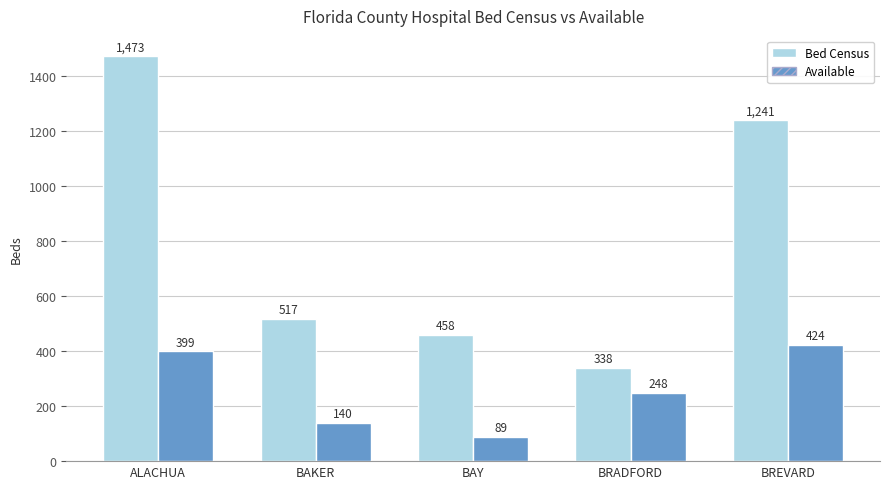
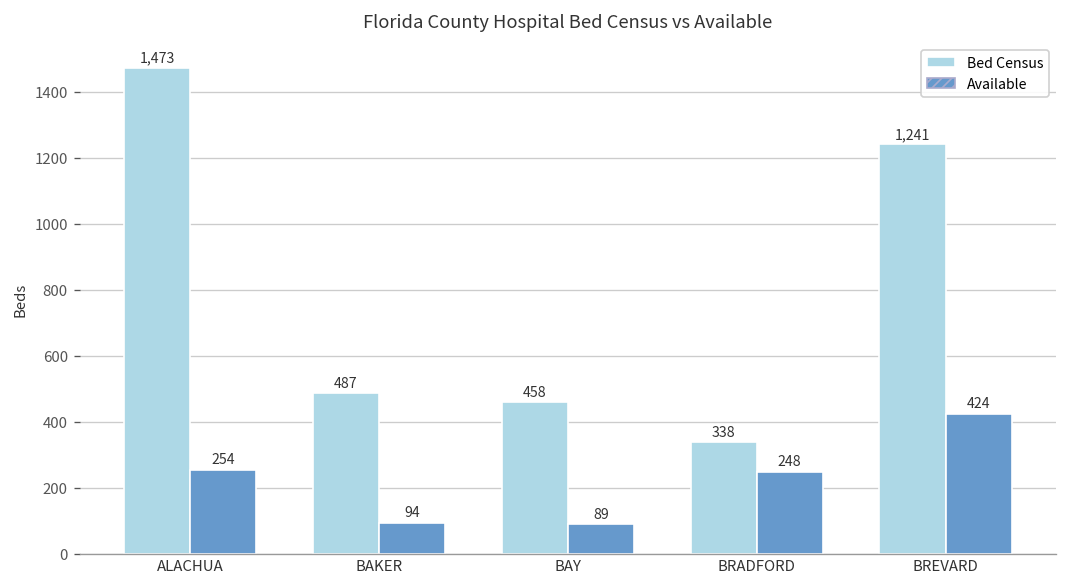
  {
    "Bed Census": {
      "ALACHUA": "1,473",
-     "BAKER": "517",
+     "BAKER": "487",
      "BAY": "458",
      "BRADFORD": "338",
      "BREVARD": "1,241"
    },
    "Available": {
-     "ALACHUA": "399",
-     "BAKER": "140",
+     "ALACHUA": "254",
+     "BAKER": "94",
      "BAY": "89",
      "BRADFORD": "248",
      "BREVARD": "424"
    }
  }
